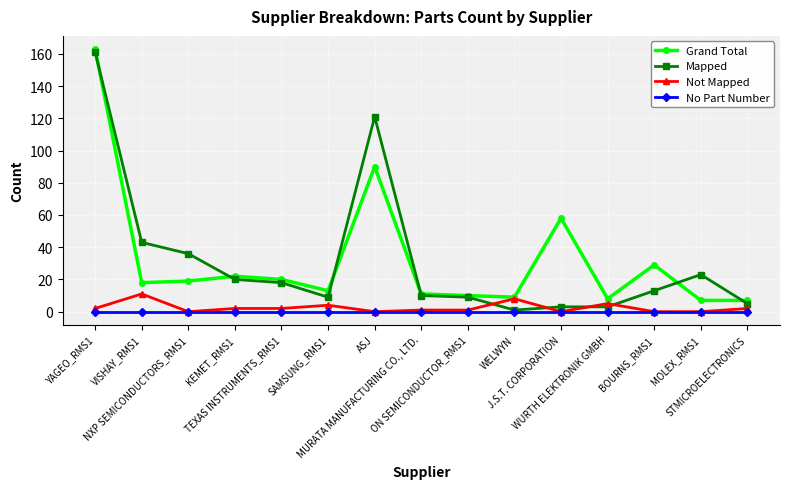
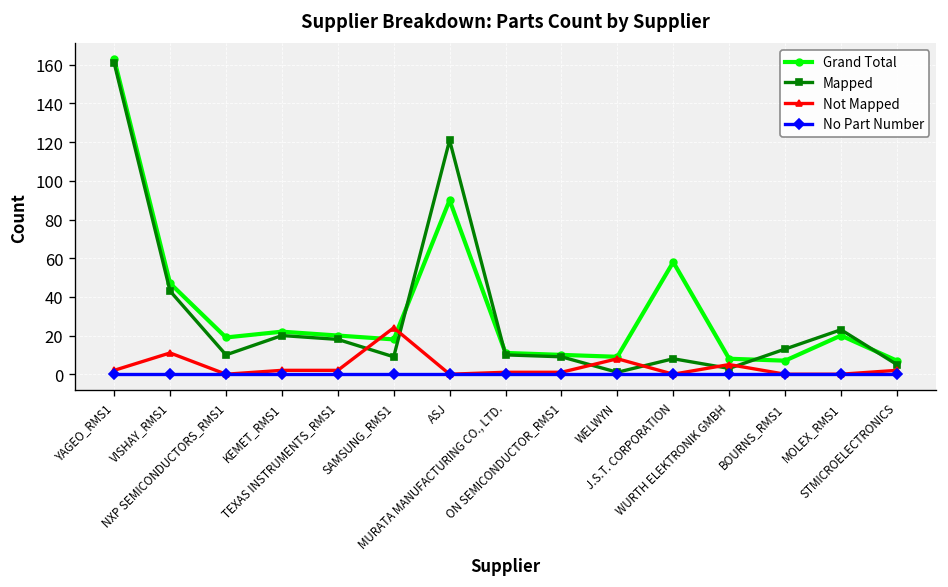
  {
    "Grand Total": {
      "YAGEO_RMS1": 163,
-     "VISHAY_RMS1": 18,
+     "VISHAY_RMS1": 47,
      "NXP SEMICONDUCTORS_RMS1": 19,
      "KEMET_RMS1": 22,
      "TEXAS INSTRUMENTS_RMS1": 20,
-     "SAMSUNG_RMS1": 13,
+     "SAMSUNG_RMS1": 18,
      "ASJ": 90,
      "J.S.T. CORPORATION": 58,
      "WURTH ELEKTRONIK GMBH": 8,
-     "BOURNS_RMS1": 29,
-     "MOLEX_RMS1": 7,
+     "BOURNS_RMS1": 7,
+     "MOLEX_RMS1": 20,
      "STMICROELECTRONICS": 7
    },
    "Mapped": {
      "YAGEO_RMS1": 161,
      "VISHAY_RMS1": 43,
-     "NXP SEMICONDUCTORS_RMS1": 36,
+     "NXP SEMICONDUCTORS_RMS1": 10,
      "KEMET_RMS1": 20,
      "TEXAS INSTRUMENTS_RMS1": 18,
      "SAMSUNG_RMS1": 9,
      "ASJ": 121,
-     "J.S.T. CORPORATION": 3,
+     "J.S.T. CORPORATION": 8,
      "WURTH ELEKTRONIK GMBH": 3,
      "BOURNS_RMS1": 13,
      "MOLEX_RMS1": 23,
      "STMICROELECTRONICS": 5
    },
    "Not Mapped": {
      "YAGEO_RMS1": 2,
      "VISHAY_RMS1": 11,
      "KEMET_RMS1": 2,
      "TEXAS INSTRUMENTS_RMS1": 2,
-     "SAMSUNG_RMS1": 4,
+     "SAMSUNG_RMS1": 24,
      "WURTH ELEKTRONIK GMBH": 5,
      "STMICROELECTRONICS": 2
    },
    "No Part Number": {
      "YAGEO_RMS1": 0,
      "VISHAY_RMS1": 0,
      "KEMET_RMS1": 0,
      "TEXAS INSTRUMENTS_RMS1": 0,
      "SAMSUNG_RMS1": 0,
      "WURTH ELEKTRONIK GMBH": 0,
      "STMICROELECTRONICS": 0
    }
  }
